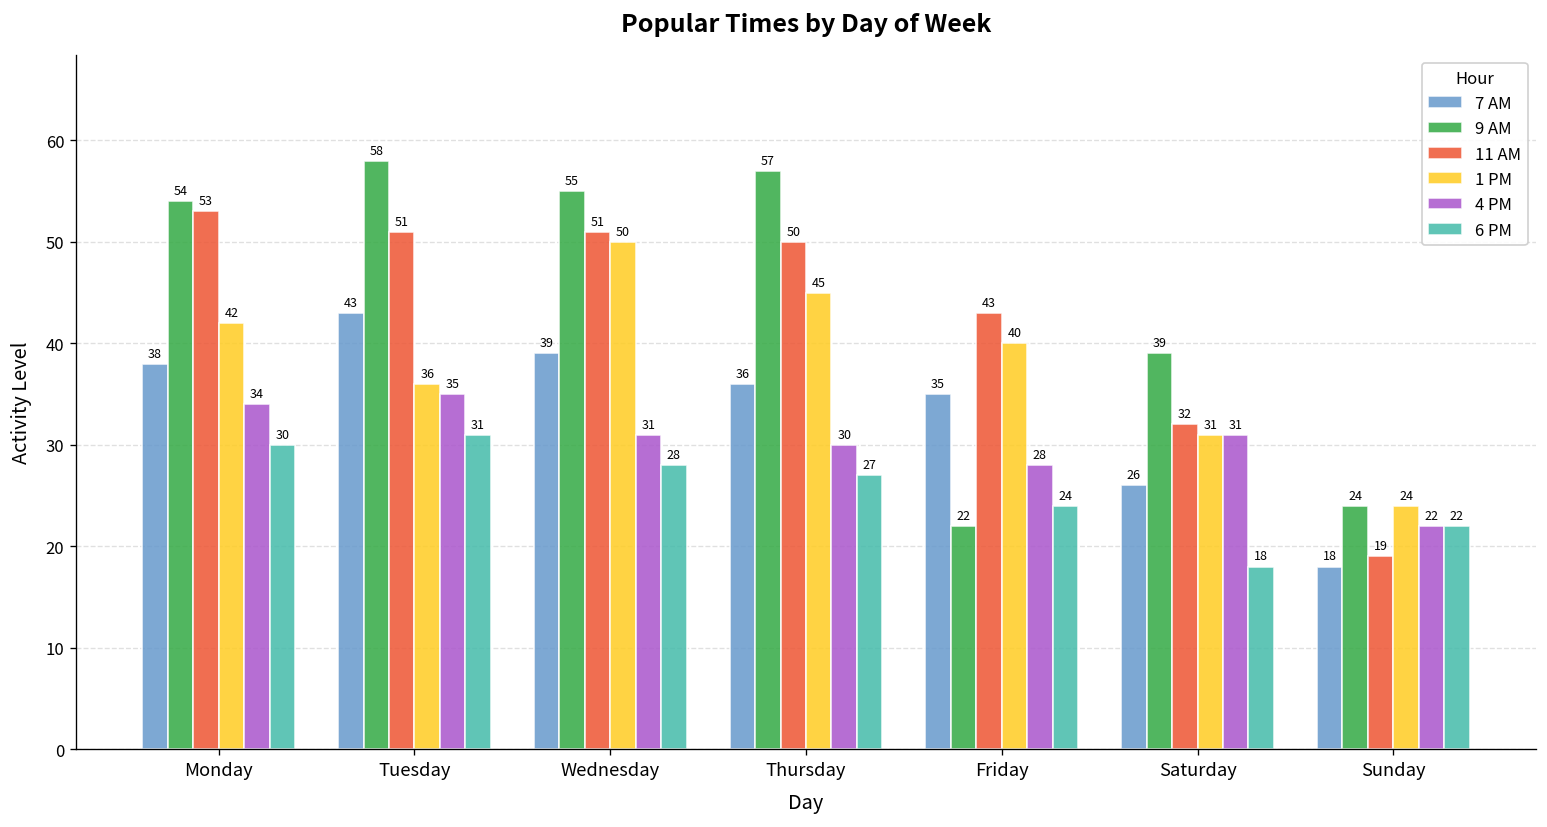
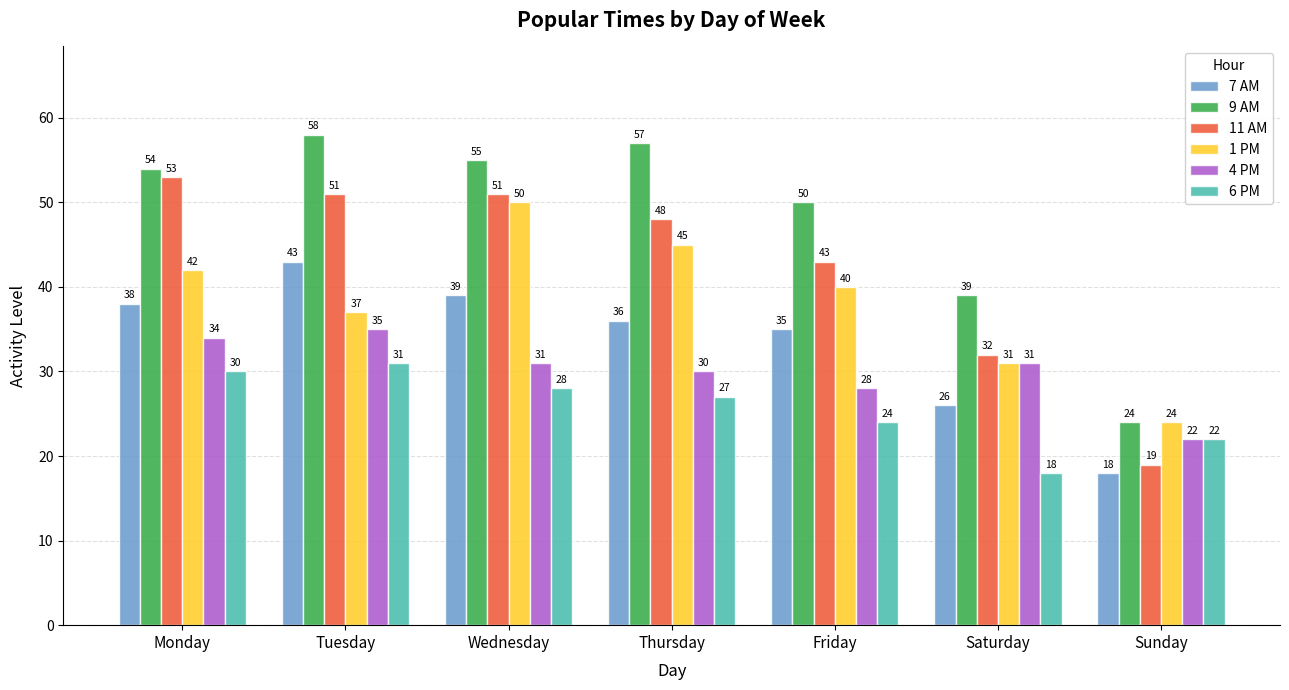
  {
    "9 AM": {
      "Monday": 54,
      "Tuesday": 58,
      "Wednesday": 55,
      "Thursday": 57,
-     "Friday": 22,
+     "Friday": 50,
      "Saturday": 39,
      "Sunday": 24
    },
    "11 AM": {
      "Monday": 53,
      "Tuesday": 51,
      "Wednesday": 51,
-     "Thursday": 50,
+     "Thursday": 48,
      "Friday": 43,
      "Saturday": 32,
      "Sunday": 19
    },
    "1 PM": {
      "Monday": 42,
-     "Tuesday": 36,
+     "Tuesday": 37,
      "Wednesday": 50,
      "Thursday": 45,
      "Friday": 40,
      "Saturday": 31,
      "Sunday": 24
    },
    "4 PM": {
      "Monday": 34,
      "Tuesday": 35,
      "Wednesday": 31,
      "Thursday": 30,
      "Friday": 28,
      "Saturday": 31,
      "Sunday": 22
    }
  }
